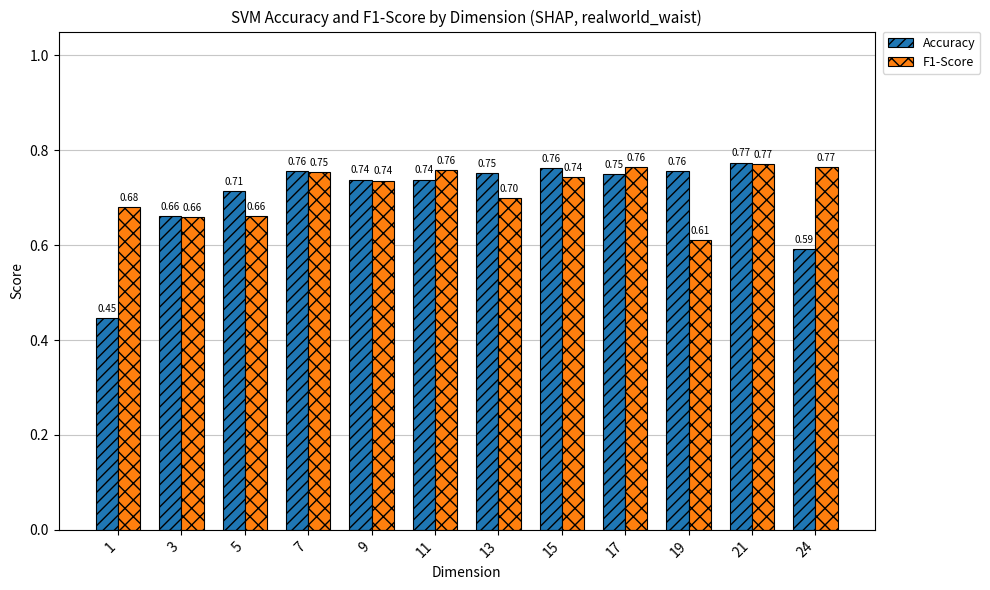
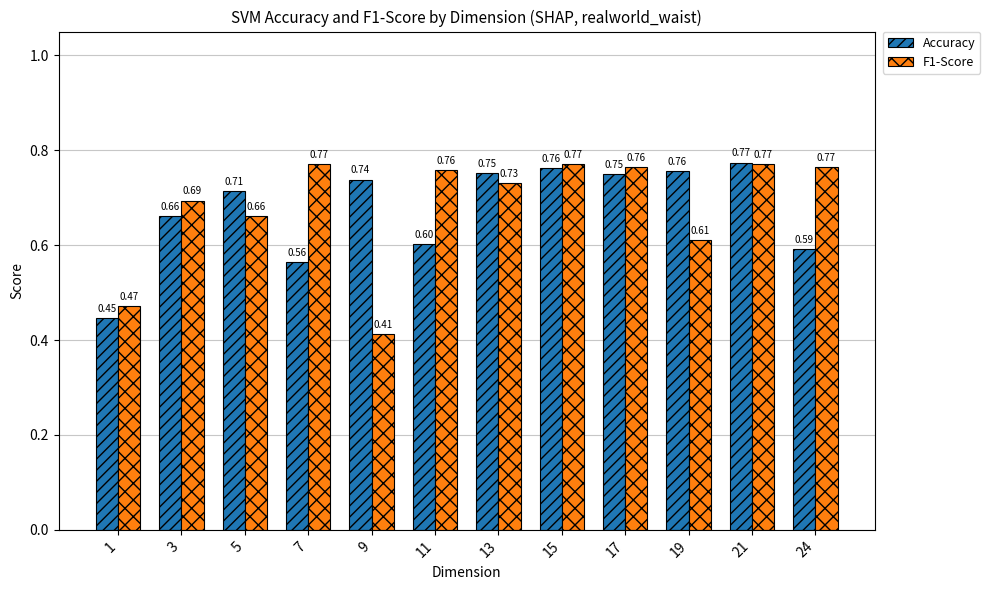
  {
    "Accuracy": {
      "1": 0.45,
      "3": 0.66,
      "5": 0.71,
-     "7": 0.76,
+     "7": 0.56,
      "9": 0.74,
-     "11": 0.74,
+     "11": 0.60,
      "13": 0.75,
      "15": 0.76,
      "17": 0.75,
      "19": 0.76,
      "21": 0.77,
      "24": 0.59
    },
    "F1-Score": {
-     "1": 0.68,
-     "3": 0.66,
+     "1": 0.47,
+     "3": 0.69,
      "5": 0.66,
-     "7": 0.75,
-     "9": 0.74,
+     "7": 0.77,
+     "9": 0.41,
      "11": 0.76,
-     "13": 0.70,
-     "15": 0.74,
+     "13": 0.73,
+     "15": 0.77,
      "17": 0.76,
      "19": 0.61,
      "21": 0.77,
      "24": 0.77
    }
  }
